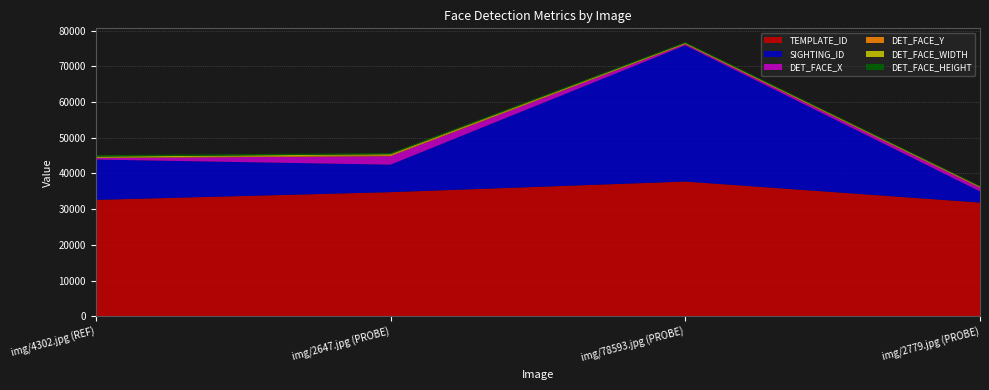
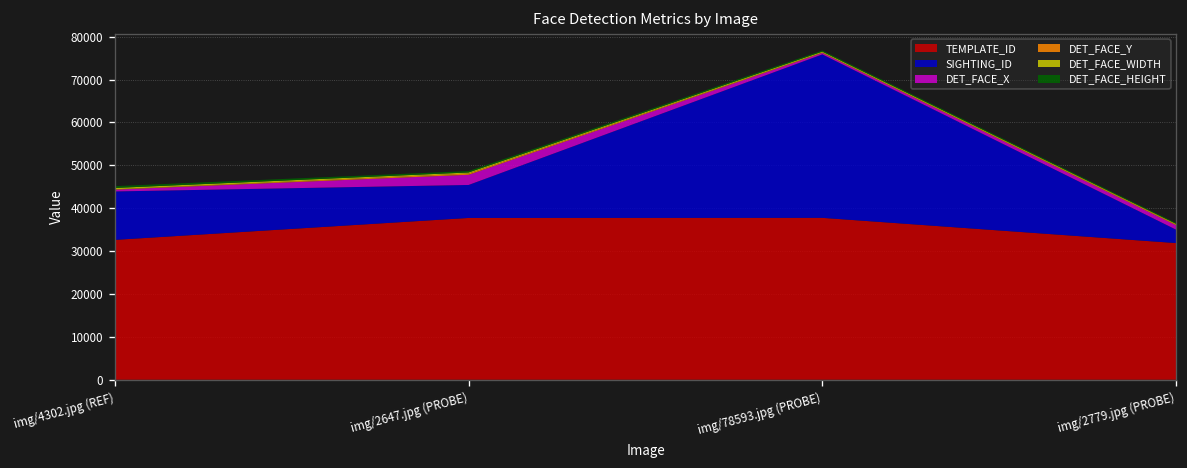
  {
    "TEMPLATE_ID": {
      "img/4302.jpg (REF)": 33000,
-     "img/2647.jpg (PROBE)": 35000,
+     "img/2647.jpg (PROBE)": 38000,
      "img/78593.jpg (PROBE)": 38000,
      "img/2779.jpg (PROBE)": 32000
    },
    "SIGHTING_ID": {
      "img/2647.jpg (PROBE)": 8000,
      "img/2779.jpg (PROBE)": 3000
    }
  }
